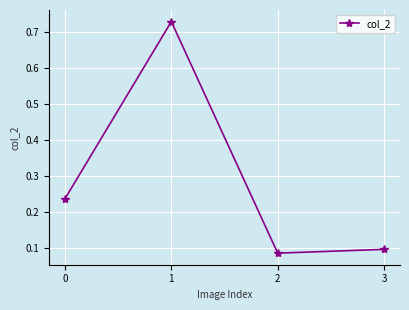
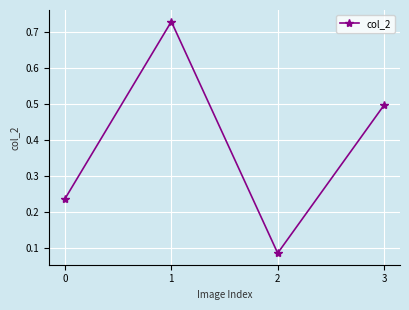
  {
    "0": 0.24,
    "1": 0.73,
    "2": 0.09,
-   "3": 0.10
+   "3": 0.50
  }
